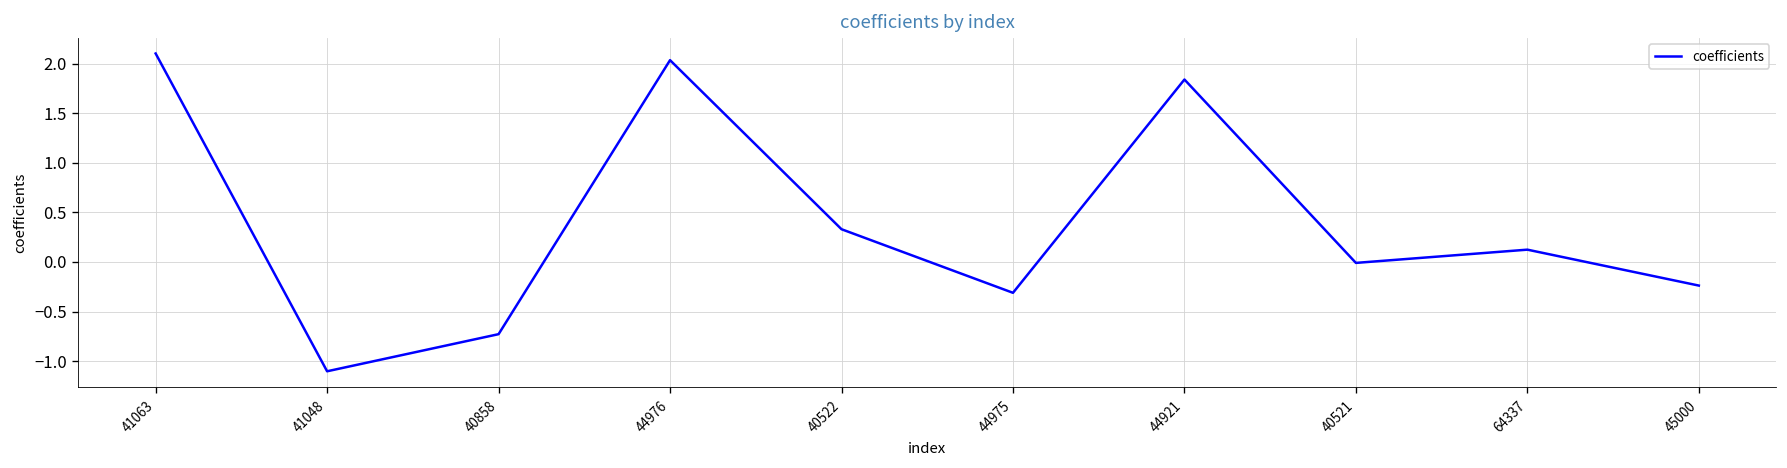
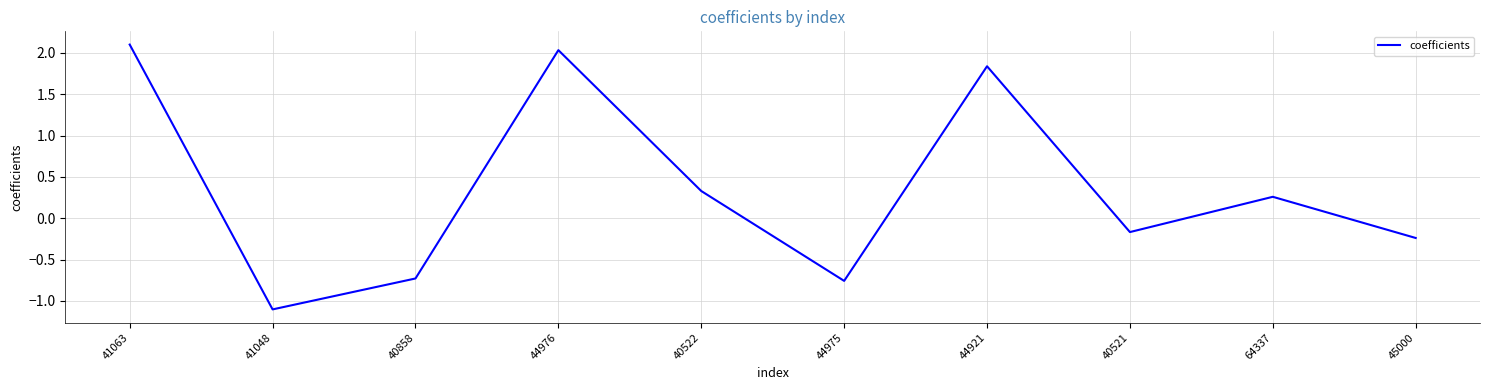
  {
    "41063": 2.1,
    "41048": -1.1,
    "40858": -0.7,
    "44976": 2.0,
    "40522": 0.3,
-   "44975": -0.3,
+   "44975": -0.8,
    "44921": 1.8,
-   "40521": 0.0,
-   "64337": 0.1,
+   "40521": -0.2,
+   "64337": 0.3,
    "45000": -0.2
  }
